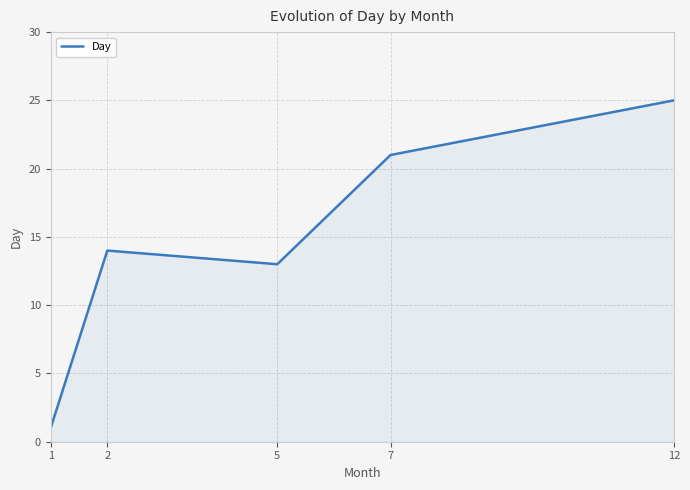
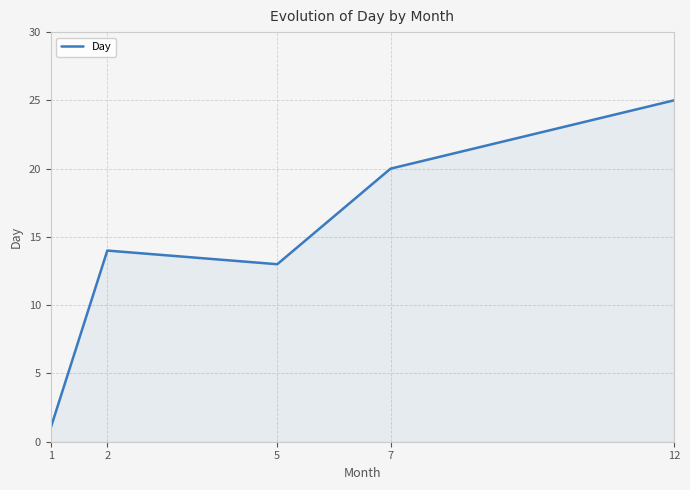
  {
    "1": 1,
    "2": 14,
    "5": 13,
-   "7": 21,
+   "7": 20,
    "12": 25
  }
